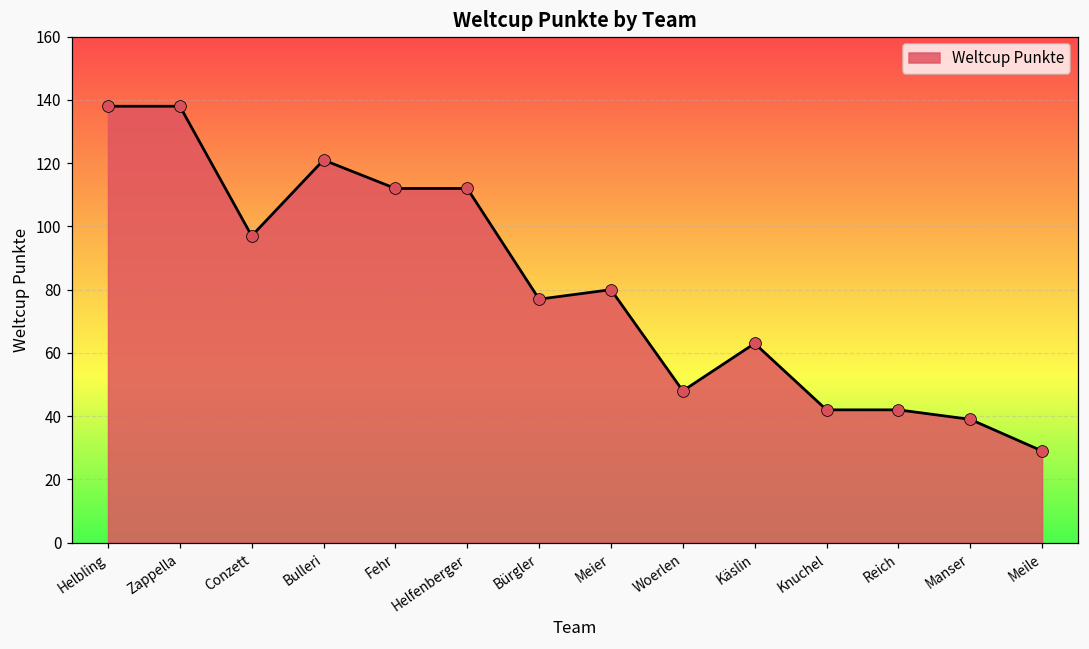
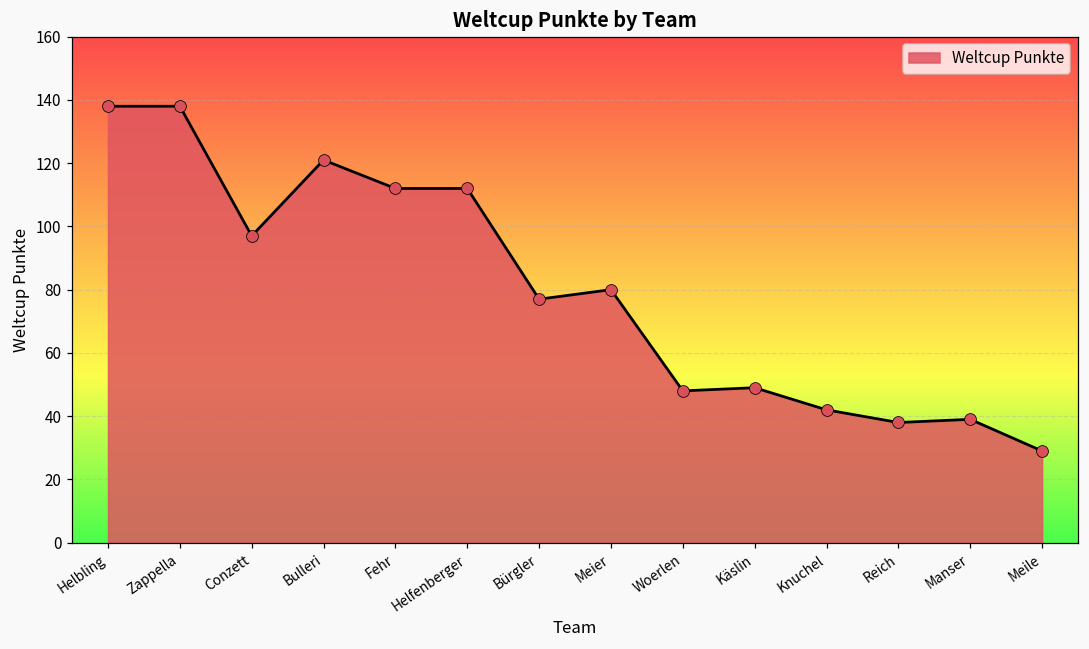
  {
    "Helbling": 138,
    "Zappella": 138,
    "Conzett": 97,
    "Bulleri": 121,
    "Fehr": 112,
    "Helfenberger": 112,
    "Bürgler": 77,
    "Meier": 80,
    "Woerlen": 48,
-   "Käslin": 63,
+   "Käslin": 49,
    "Knuchel": 42,
-   "Reich": 42,
+   "Reich": 38,
    "Manser": 39,
    "Meile": 29
  }
